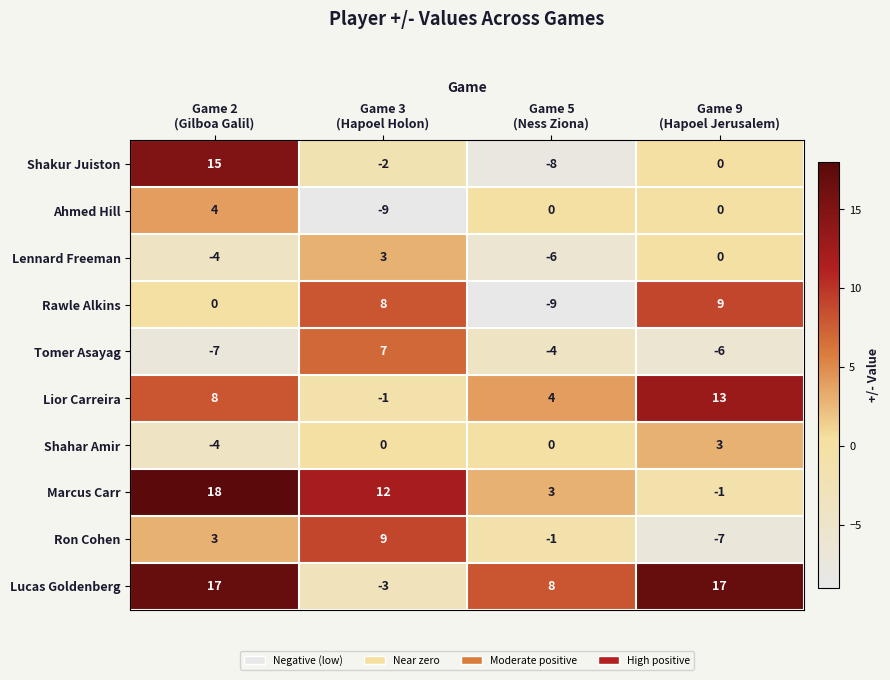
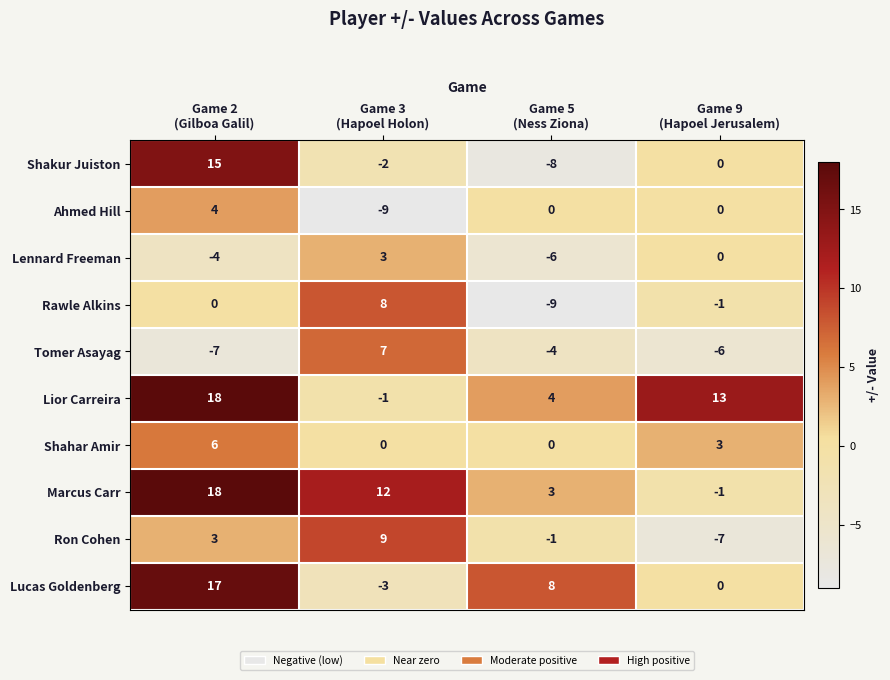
  {
    "Shakur Juiston": {
      "Game 2 (Gilboa Galil)": 15,
      "Game 3 (Hapoel Holon)": -2,
      "Game 5 (Ness Ziona)": -8,
      "Game 9 (Hapoel Jerusalem)": 0
    },
    "Ahmed Hill": {
      "Game 2 (Gilboa Galil)": 4,
      "Game 3 (Hapoel Holon)": -9,
      "Game 5 (Ness Ziona)": 0,
      "Game 9 (Hapoel Jerusalem)": 0
    },
    "Lennard Freeman": {
      "Game 2 (Gilboa Galil)": -4,
      "Game 3 (Hapoel Holon)": 3,
      "Game 5 (Ness Ziona)": -6,
      "Game 9 (Hapoel Jerusalem)": 0
    },
    "Rawle Alkins": {
      "Game 2 (Gilboa Galil)": 0,
      "Game 3 (Hapoel Holon)": 8,
      "Game 5 (Ness Ziona)": -9,
-     "Game 9 (Hapoel Jerusalem)": 9
+     "Game 9 (Hapoel Jerusalem)": -1
    },
    "Tomer Asayag": {
      "Game 2 (Gilboa Galil)": -7,
      "Game 3 (Hapoel Holon)": 7,
      "Game 5 (Ness Ziona)": -4,
      "Game 9 (Hapoel Jerusalem)": -6
    },
    "Lior Carreira": {
-     "Game 2 (Gilboa Galil)": 8,
+     "Game 2 (Gilboa Galil)": 18,
      "Game 3 (Hapoel Holon)": -1,
      "Game 5 (Ness Ziona)": 4,
      "Game 9 (Hapoel Jerusalem)": 13
    },
    "Shahar Amir": {
-     "Game 2 (Gilboa Galil)": -4,
+     "Game 2 (Gilboa Galil)": 6,
      "Game 3 (Hapoel Holon)": 0,
      "Game 5 (Ness Ziona)": 0,
      "Game 9 (Hapoel Jerusalem)": 3
    },
    "Marcus Carr": {
      "Game 2 (Gilboa Galil)": 18,
      "Game 3 (Hapoel Holon)": 12,
      "Game 5 (Ness Ziona)": 3,
      "Game 9 (Hapoel Jerusalem)": -1
    },
    "Ron Cohen": {
      "Game 2 (Gilboa Galil)": 3,
      "Game 3 (Hapoel Holon)": 9,
      "Game 5 (Ness Ziona)": -1,
      "Game 9 (Hapoel Jerusalem)": -7
    },
    "Lucas Goldenberg": {
      "Game 2 (Gilboa Galil)": 17,
      "Game 3 (Hapoel Holon)": -3,
      "Game 5 (Ness Ziona)": 8,
-     "Game 9 (Hapoel Jerusalem)": 17
+     "Game 9 (Hapoel Jerusalem)": 0
    }
  }
